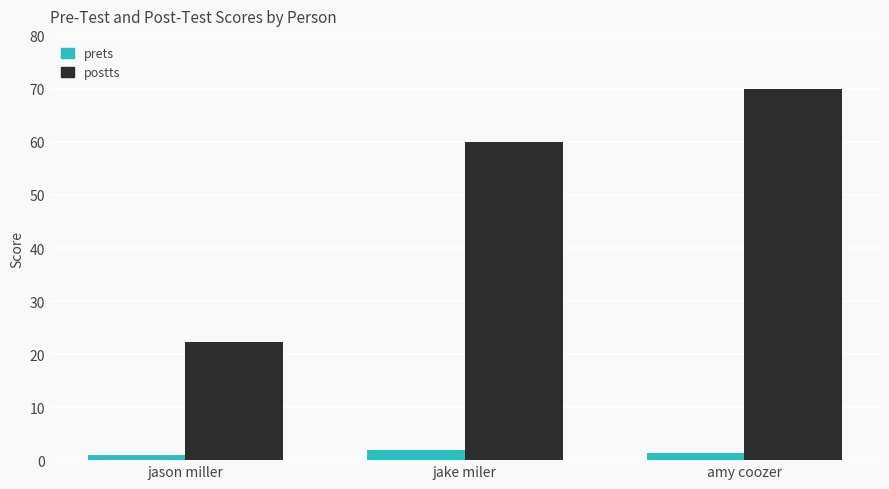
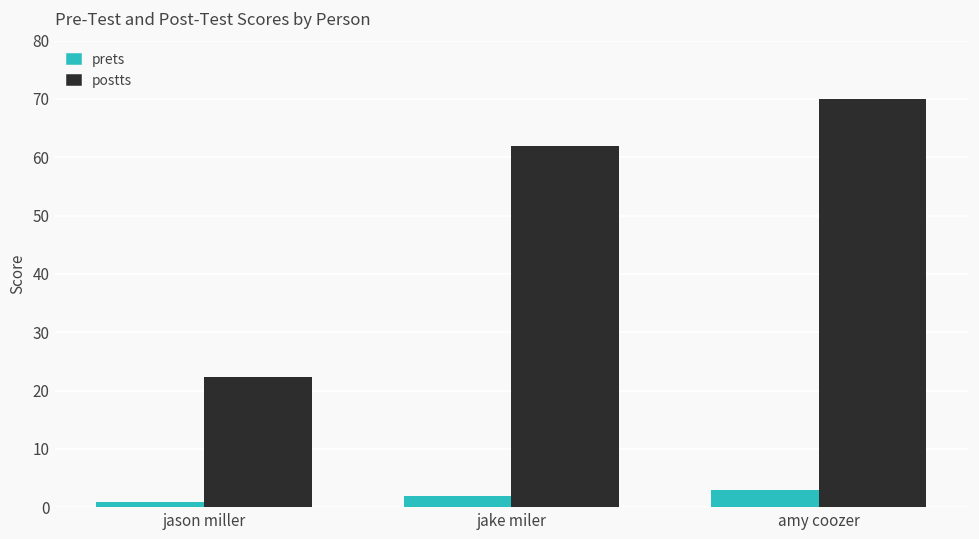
  {
    "prets": {
      "jason miller": 1,
      "jake miler": 2,
-     "amy coozer": 1
+     "amy coozer": 3
    },
    "postts": {
      "jason miller": 22,
-     "jake miler": 60,
+     "jake miler": 62,
      "amy coozer": 70
    }
  }
